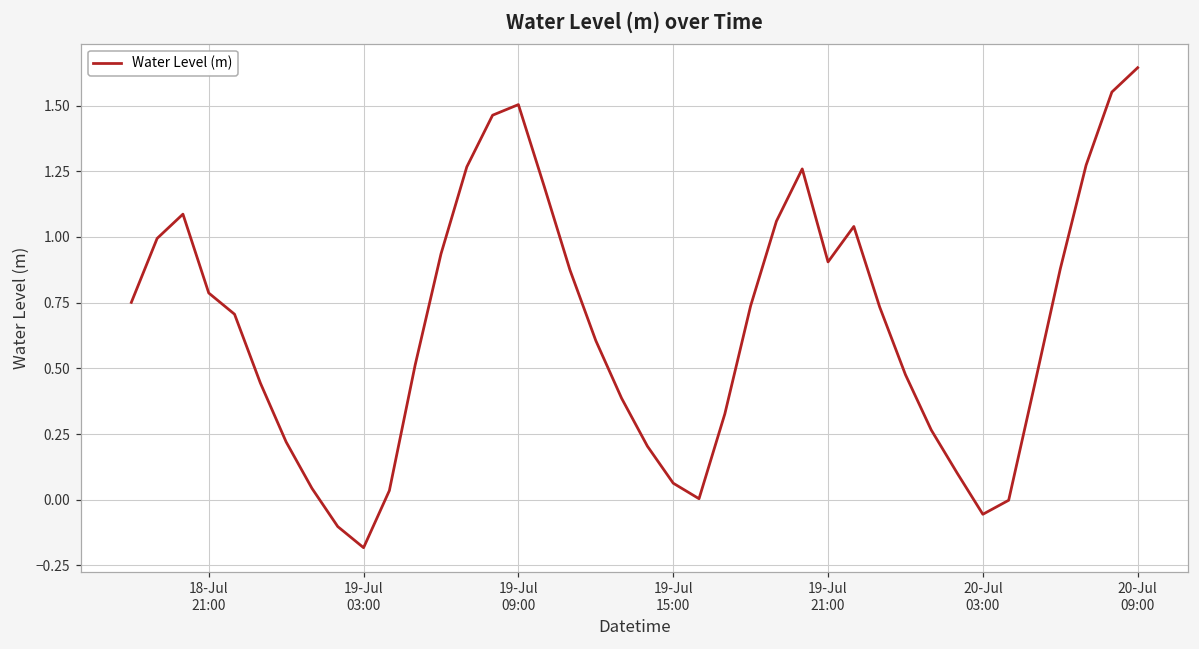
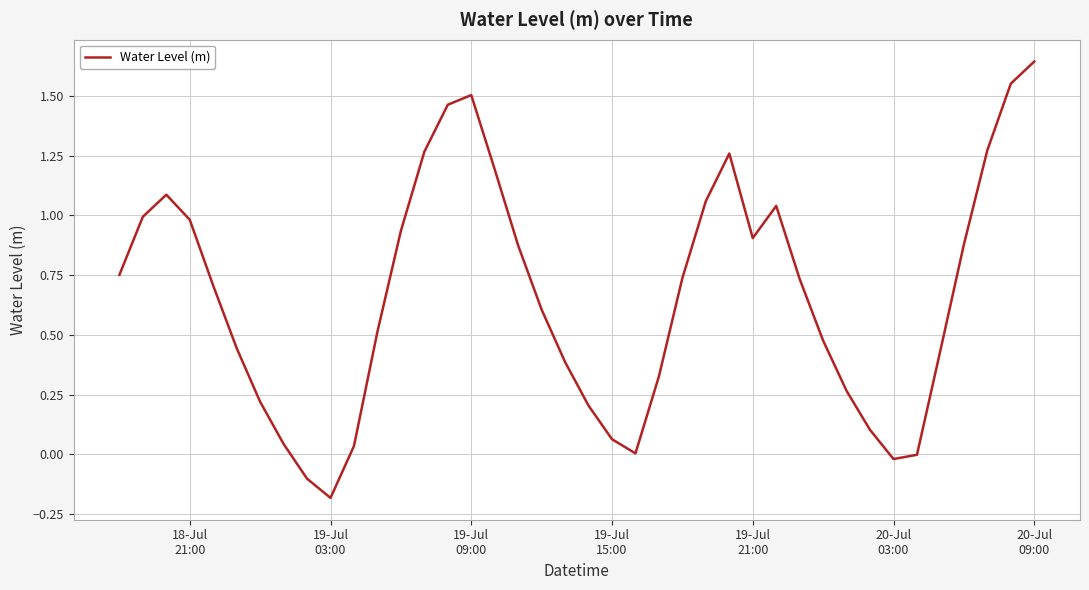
  {
-   "18-Jul 21:00": 0.79,
+   "18-Jul 21:00": 0.98,
    "19-Jul 03:00": -0.18,
    "19-Jul 09:00": 1.50,
    "19-Jul 15:00": 0.06,
    "19-Jul 21:00": 0.90,
-   "20-Jul 03:00": -0.06,
+   "20-Jul 03:00": -0.02,
    "20-Jul 09:00": 1.64
  }
